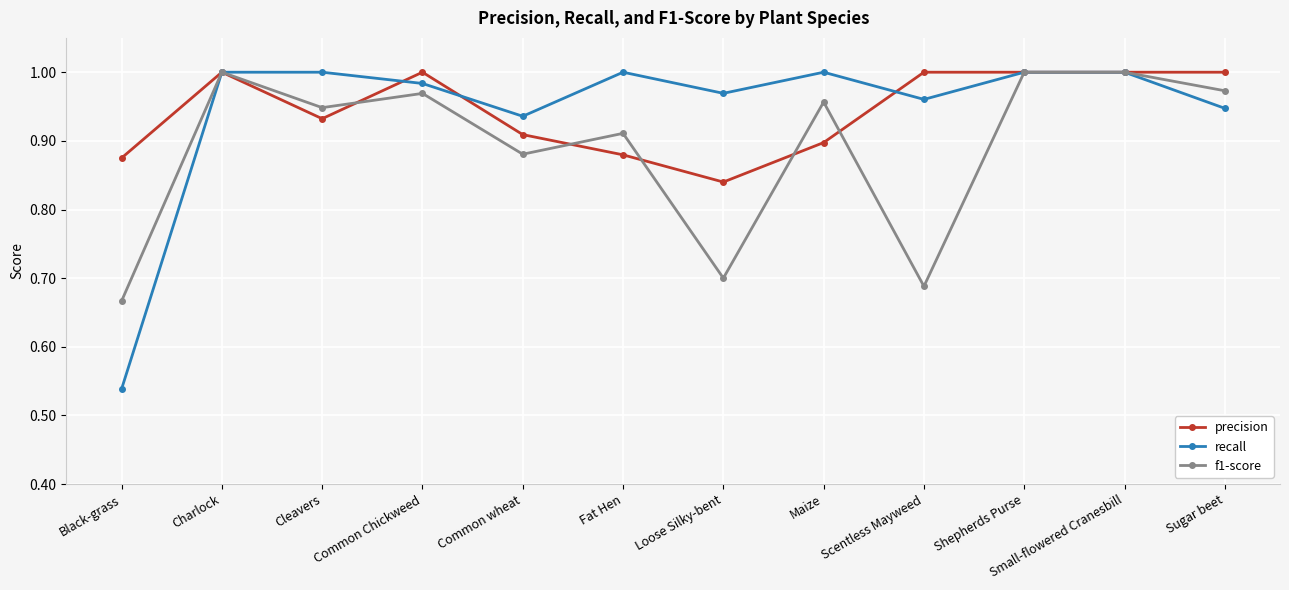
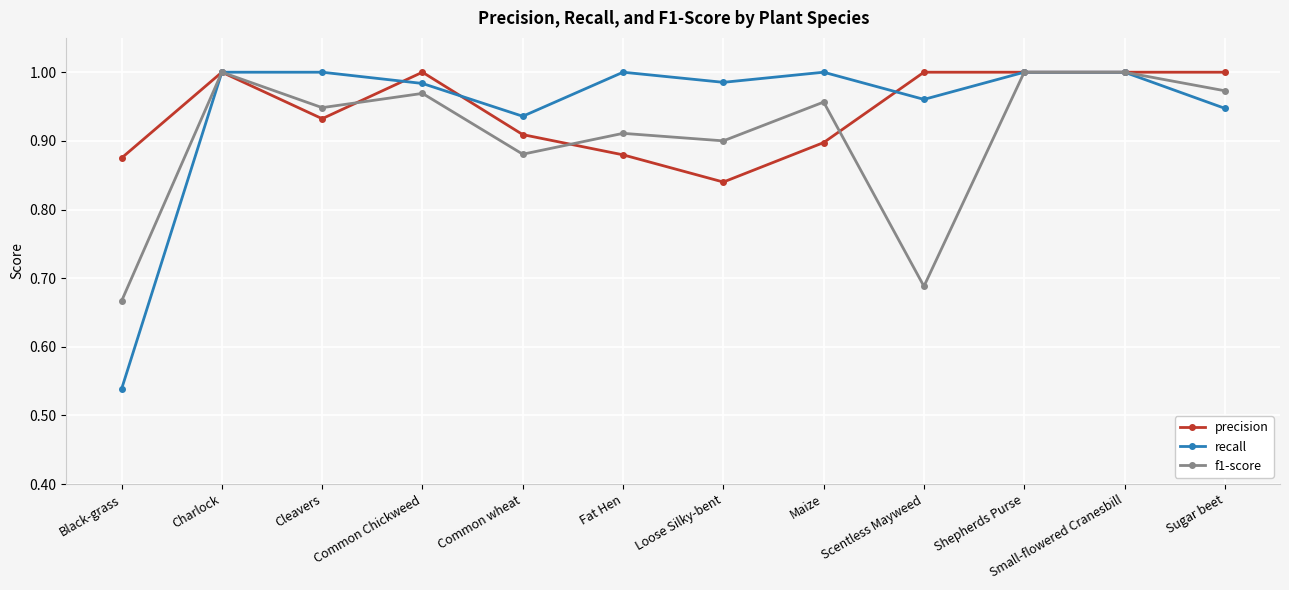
  {
    "precision": {
      "Black-grass": 0.88,
      "Cleavers": 0.93,
      "Common Chickweed": 1.00,
      "Common wheat": 0.91,
      "Fat Hen": 0.88,
      "Loose Silky-bent": 0.84,
      "Maize": 0.90,
      "Scentless Mayweed": 1.00,
      "Sugar beet": 1.00
    },
    "recall": {
      "Black-grass": 0.54,
      "Cleavers": 1.00,
      "Common Chickweed": 0.98,
      "Common wheat": 0.94,
      "Fat Hen": 1.00,
-     "Loose Silky-bent": 0.97,
+     "Loose Silky-bent": 0.99,
      "Maize": 1.00,
      "Scentless Mayweed": 0.96,
      "Sugar beet": 0.95
    },
    "f1-score": {
      "Black-grass": 0.67,
      "Cleavers": 0.95,
      "Common Chickweed": 0.97,
      "Common wheat": 0.88,
      "Fat Hen": 0.91,
-     "Loose Silky-bent": 0.7,
+     "Loose Silky-bent": 0.9,
      "Maize": 0.96,
      "Scentless Mayweed": 0.69,
      "Sugar beet": 0.97
    }
  }
